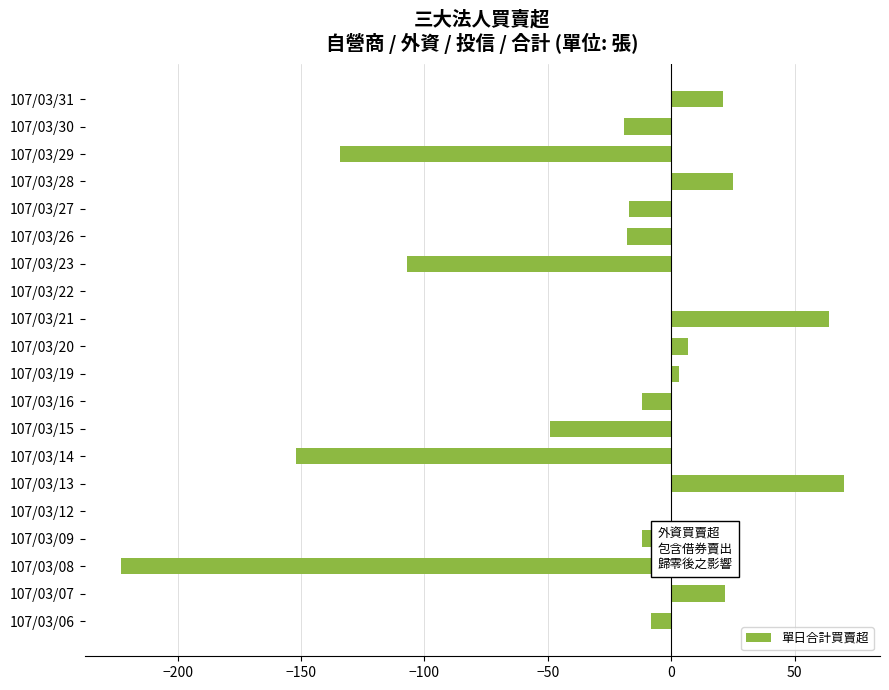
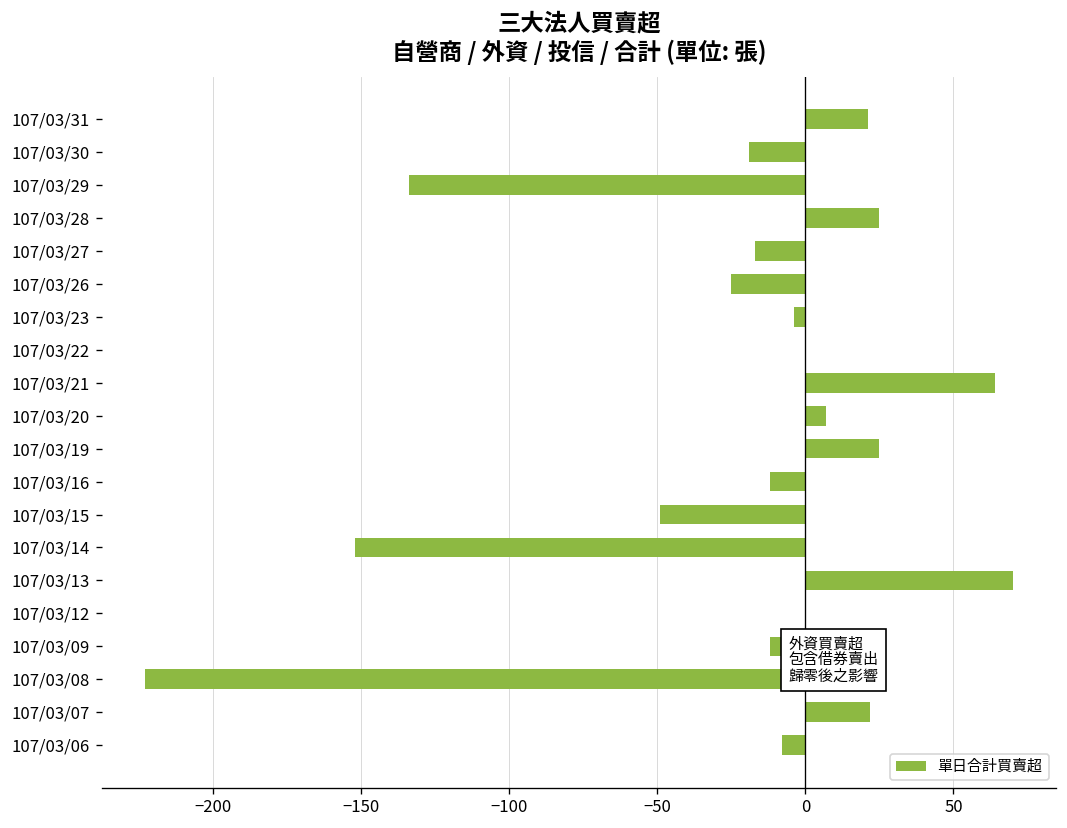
  {
    "107/03/31": 21,
    "107/03/30": -19,
    "107/03/29": -134,
    "107/03/28": 25,
    "107/03/27": -17,
-   "107/03/26": -18,
-   "107/03/23": -107,
+   "107/03/26": -25,
+   "107/03/23": -4,
    "107/03/22": 0,
    "107/03/21": 64,
    "107/03/20": 7,
-   "107/03/19": 3,
+   "107/03/19": 25,
    "107/03/16": -12,
    "107/03/15": -49,
    "107/03/14": -152,
    "107/03/13": 70,
    "107/03/12": 0,
    "107/03/09": -12,
    "107/03/08": -223,
    "107/03/07": 22,
    "107/03/06": -8
  }
